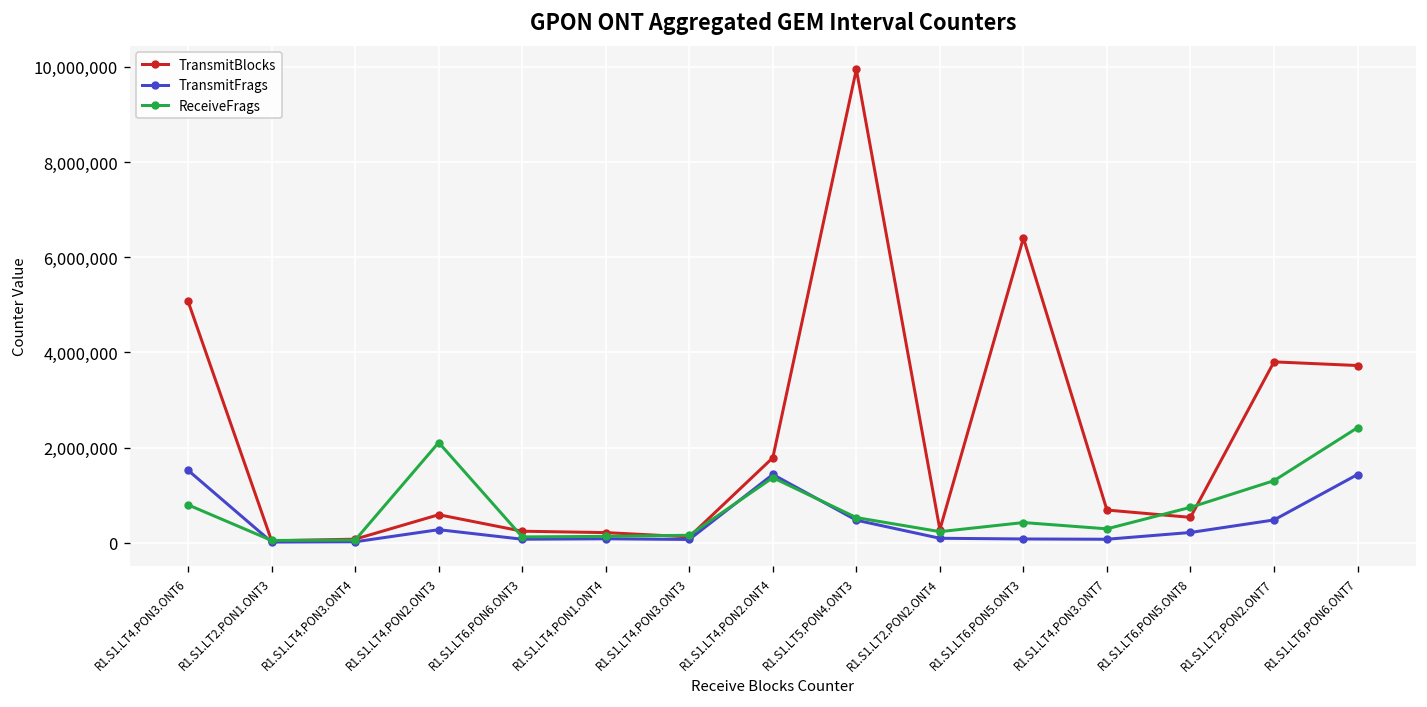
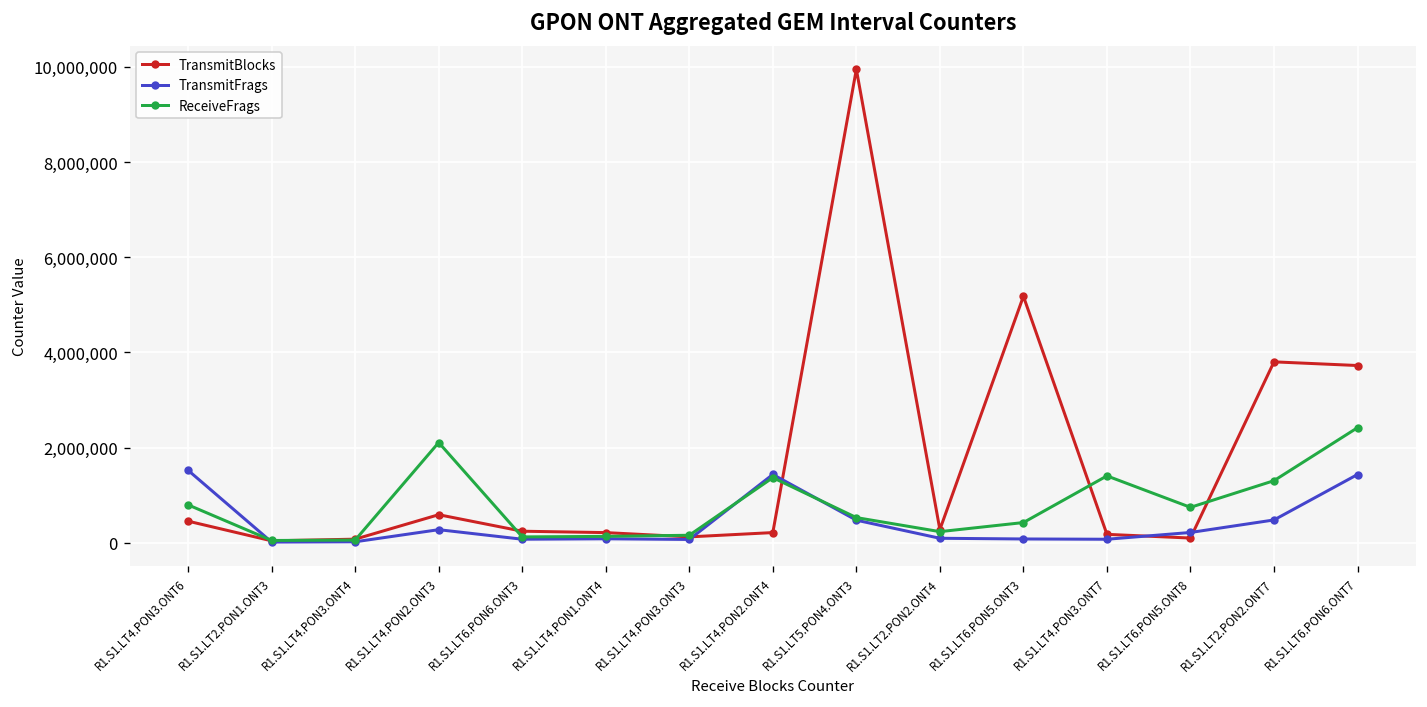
  {
    "TransmitBlocks": {
-     "R1.S1.LT4.PON3.ONT6": "5,100,000",
+     "R1.S1.LT4.PON3.ONT6": "500,000",
      "R1.S1.LT4.PON2.ONT3": "600,000",
      "R1.S1.LT6.PON6.ONT3": "200,000",
      "R1.S1.LT4.PON1.ONT4": "200,000",
-     "R1.S1.LT4.PON2.ONT4": "1,800,000",
+     "R1.S1.LT4.PON2.ONT4": "200,000",
      "R1.S1.LT5.PON4.ONT3": "9,900,000",
-     "R1.S1.LT6.PON5.ONT3": "6,400,000",
-     "R1.S1.LT4.PON3.ONT7": "700,000",
-     "R1.S1.LT6.PON5.ONT8": "500,000",
+     "R1.S1.LT6.PON5.ONT3": "5,200,000",
+     "R1.S1.LT4.PON3.ONT7": "200,000",
+     "R1.S1.LT6.PON5.ONT8": "100,000",
      "R1.S1.LT2.PON2.ONT7": "3,800,000",
      "R1.S1.LT6.PON6.ONT7": "3,700,000"
    },
    "TransmitFrags": {
      "R1.S1.LT4.PON3.ONT6": "1,500,000",
      "R1.S1.LT4.PON2.ONT3": "300,000",
      "R1.S1.LT4.PON2.ONT4": "1,400,000",
      "R1.S1.LT2.PON2.ONT4": "100,000",
      "R1.S1.LT6.PON5.ONT3": "100,000",
      "R1.S1.LT4.PON3.ONT7": "100,000",
      "R1.S1.LT6.PON5.ONT8": "200,000",
      "R1.S1.LT2.PON2.ONT7": "500,000",
      "R1.S1.LT6.PON6.ONT7": "1,400,000"
    },
    "ReceiveFrags": {
      "R1.S1.LT4.PON3.ONT6": "800,000",
      "R1.S1.LT4.PON2.ONT3": "2,100,000",
      "R1.S1.LT4.PON2.ONT4": "1,400,000",
      "R1.S1.LT6.PON5.ONT3": "400,000",
-     "R1.S1.LT4.PON3.ONT7": "300,000",
+     "R1.S1.LT4.PON3.ONT7": "1,400,000",
      "R1.S1.LT6.PON5.ONT8": "700,000",
      "R1.S1.LT2.PON2.ONT7": "1,300,000",
      "R1.S1.LT6.PON6.ONT7": "2,400,000"
    }
  }
